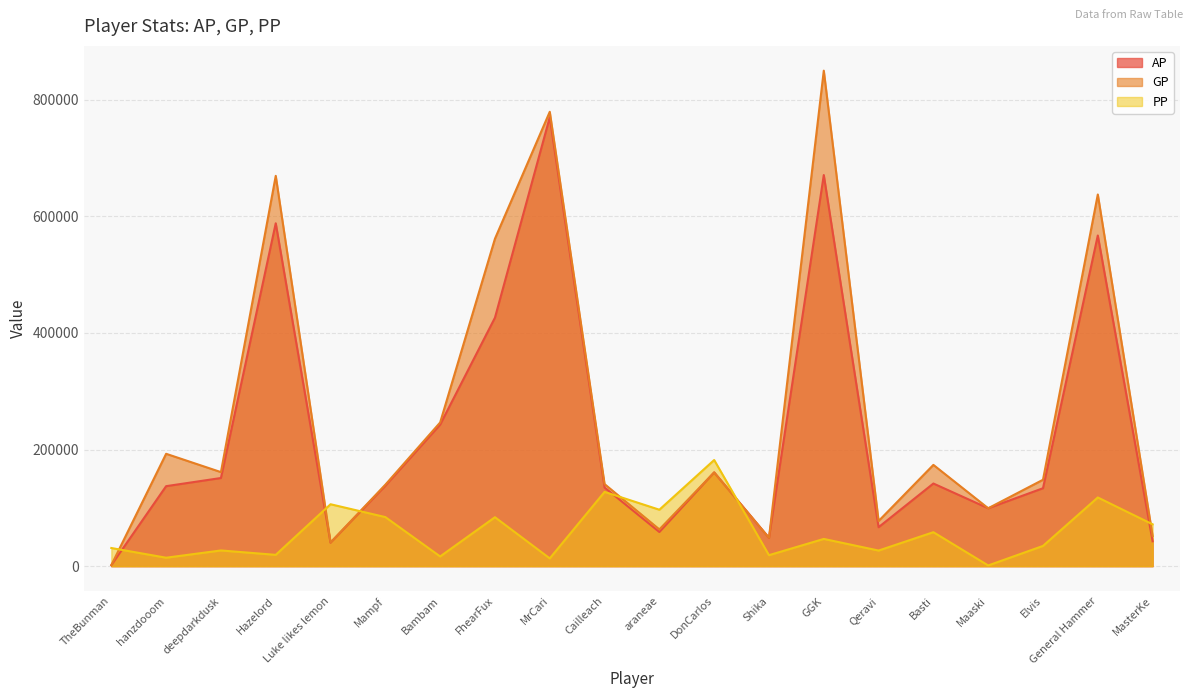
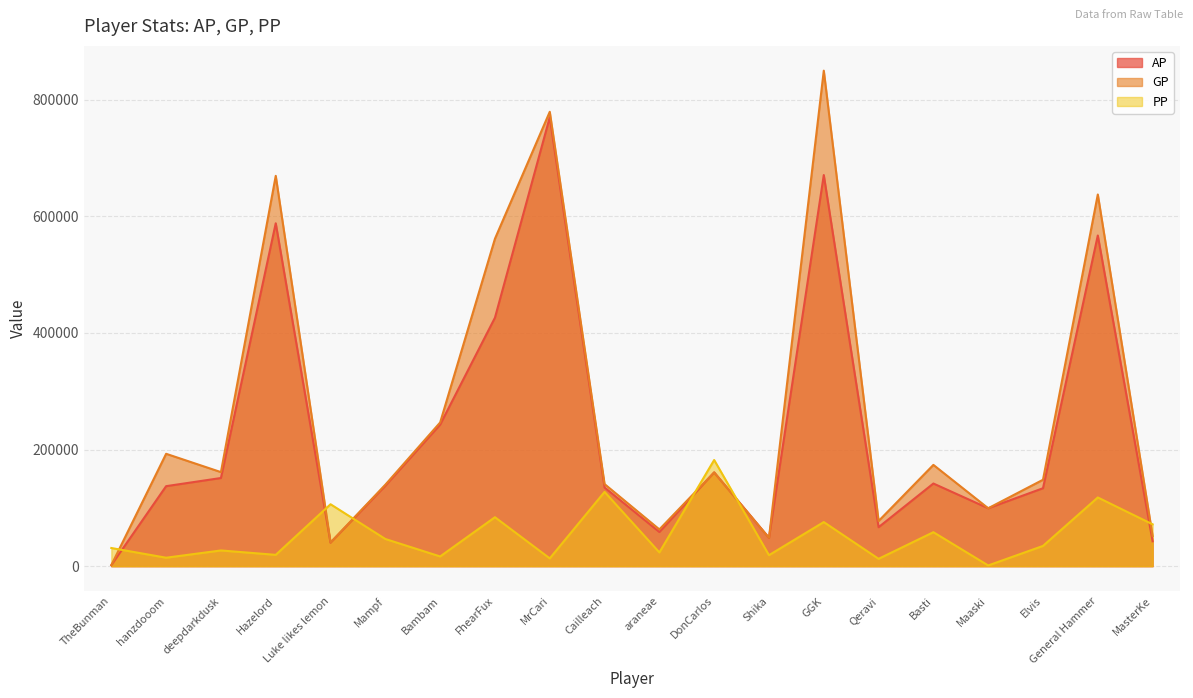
  {
    "PP": {
      "TheBunman": 30000,
      "hanzdooom": 10000,
      "deepdarkdusk": 30000,
      "Hazelord": 20000,
      "Luke likes lemon": 110000,
-     "Mampf": 80000,
+     "Mampf": 50000,
      "Bambam": 20000,
      "FhearFux": 80000,
      "MrCari": 10000,
      "Cailleach": 130000,
-     "araneae": 100000,
+     "araneae": 20000,
      "DonCarlos": 180000,
      "Shika": 20000,
-     "GGK": 50000,
-     "Qeravi": 30000,
+     "GGK": 80000,
+     "Qeravi": 10000,
      "Basti": 60000,
      "Maaski": 0,
      "Elvis": 30000,
      "General Hammer": 120000,
      "MasterKe": 70000
    }
  }
